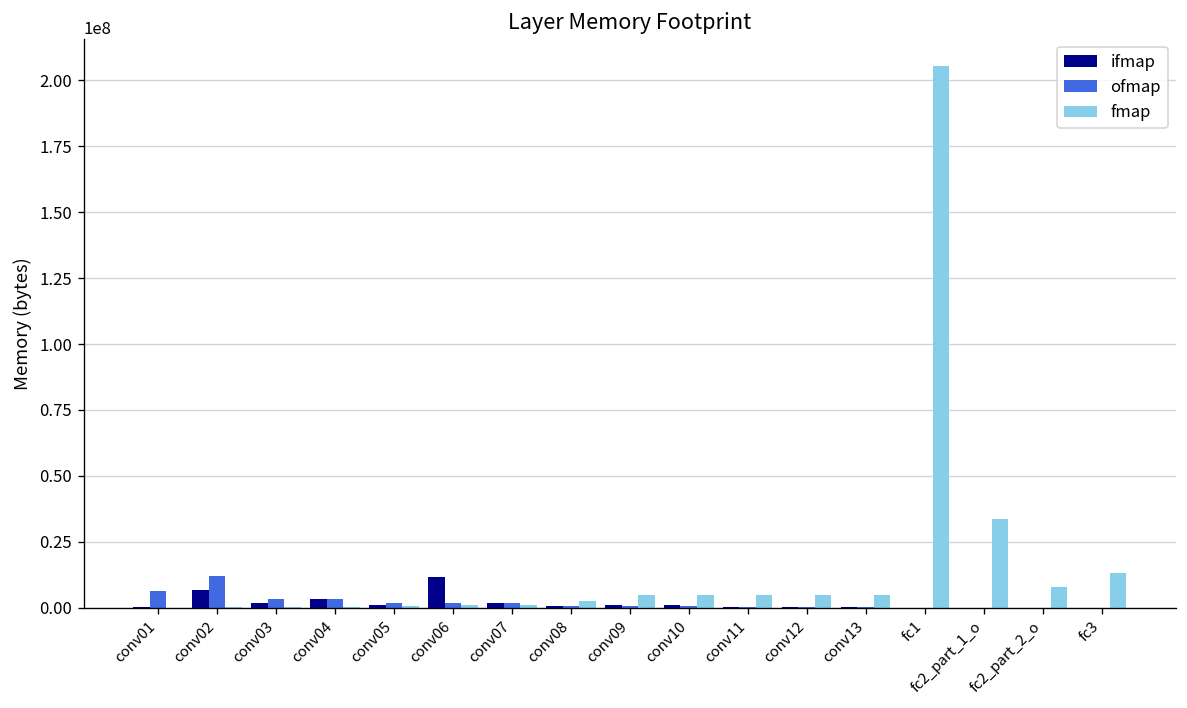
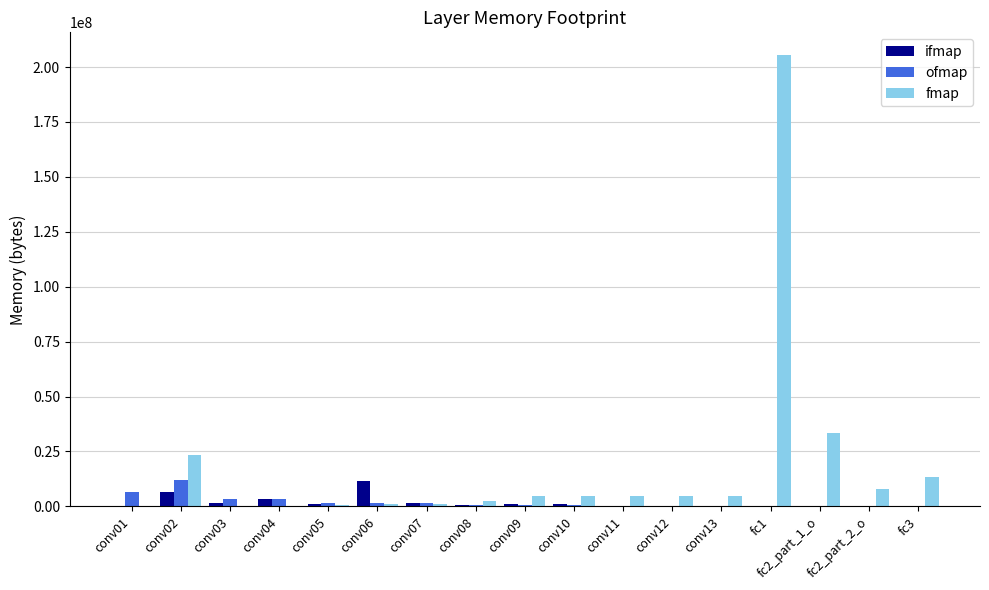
  {
    "ifmap": {
      "conv02": 7000000,
      "conv03": 2000000,
      "conv04": 3000000,
      "conv06": 12000000,
      "conv07": 2000000
    },
    "ofmap": {
      "conv01": 6000000,
      "conv02": 12000000,
      "conv03": 3000000,
      "conv04": 3000000,
      "conv05": 2000000,
      "conv06": 2000000,
      "conv07": 2000000
    },
    "fmap": {
-     "conv02": 0,
+     "conv02": 24000000,
      "conv06": 1000000,
      "conv07": 1000000,
      "conv08": 2000000,
      "conv09": 5000000,
      "conv10": 5000000,
      "conv11": 5000000,
      "conv12": 5000000,
      "conv13": 5000000,
      "fc1": 206000000,
      "fc2_part_1_o": 33000000,
      "fc2_part_2_o": 8000000,
      "fc3": 13000000
    }
  }
